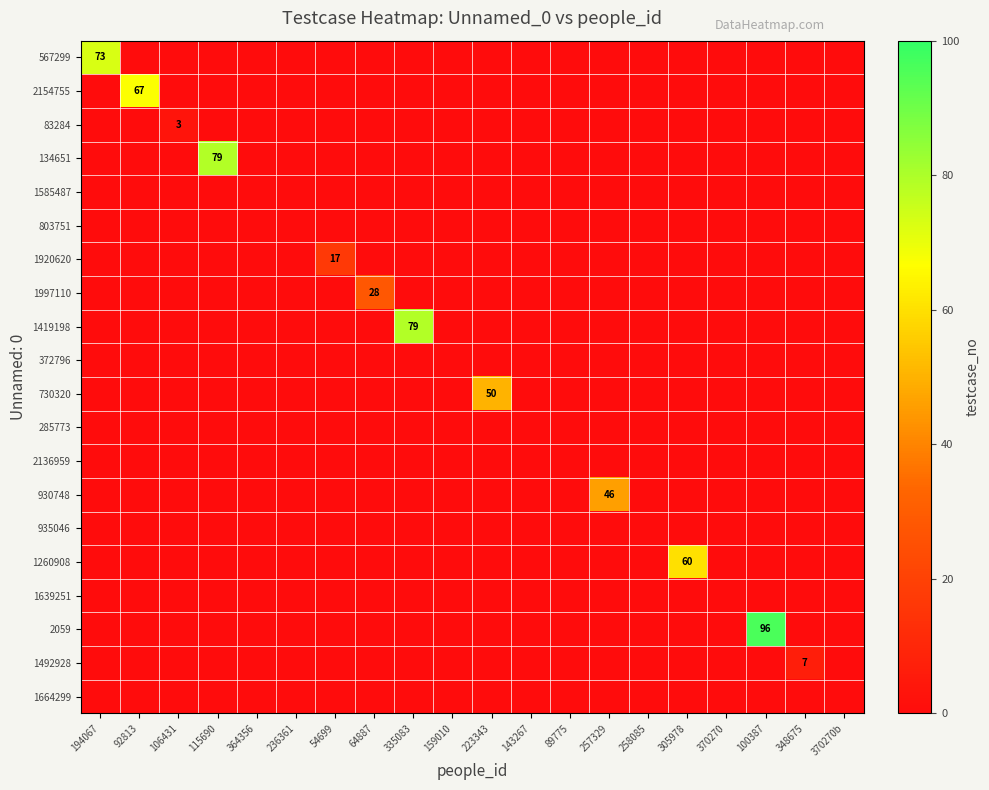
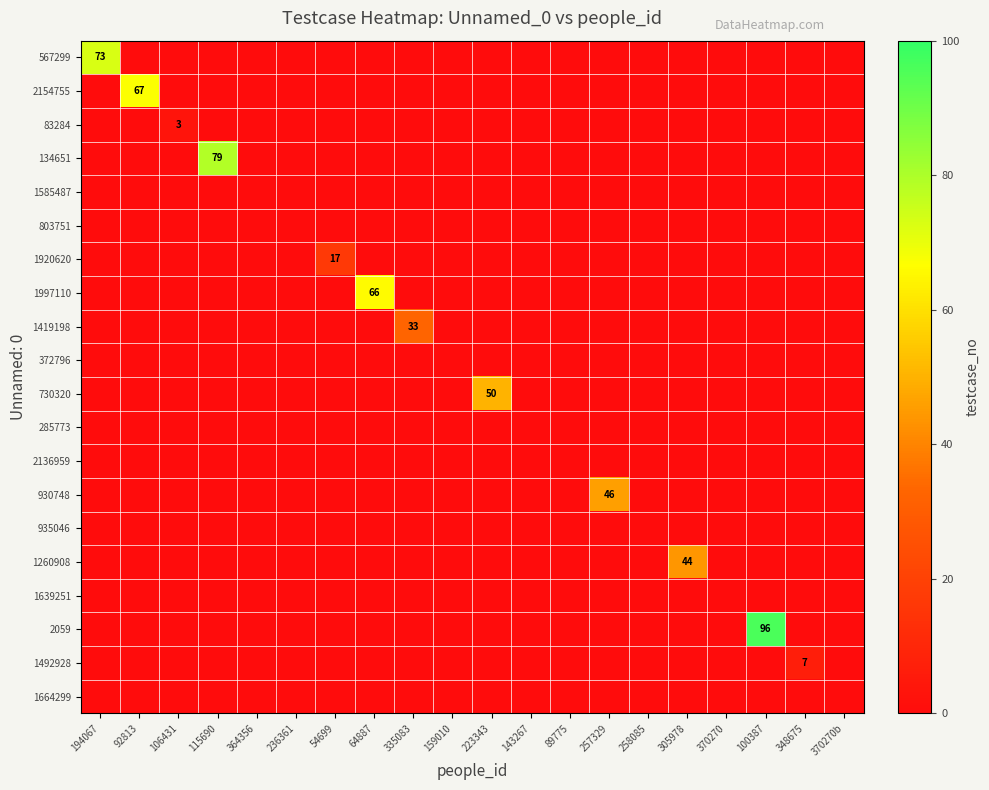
  {
    "567299": {
      "194067": 73
    },
    "2154755": {
      "92813": 67
    },
    "83284": {
      "106431": 3
    },
    "134651": {
      "115690": 79
    },
    "1920620": {
      "54699": 17
    },
    "1997110": {
-     "64887": 28
+     "64887": 66
    },
    "1419198": {
-     "335083": 79
+     "335083": 33
    },
    "730320": {
      "223343": 50
    },
    "930748": {
      "257329": 46
    },
    "1260908": {
-     "305978": 60
+     "305978": 44
    },
    "2059": {
      "100387": 96
    },
    "1492928": {
      "348675": 7
    }
  }
